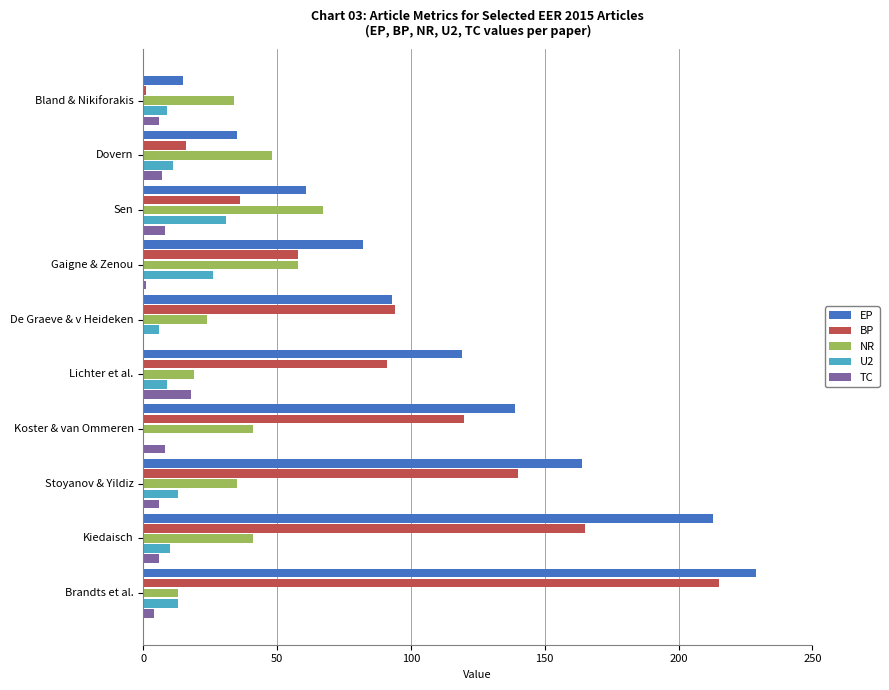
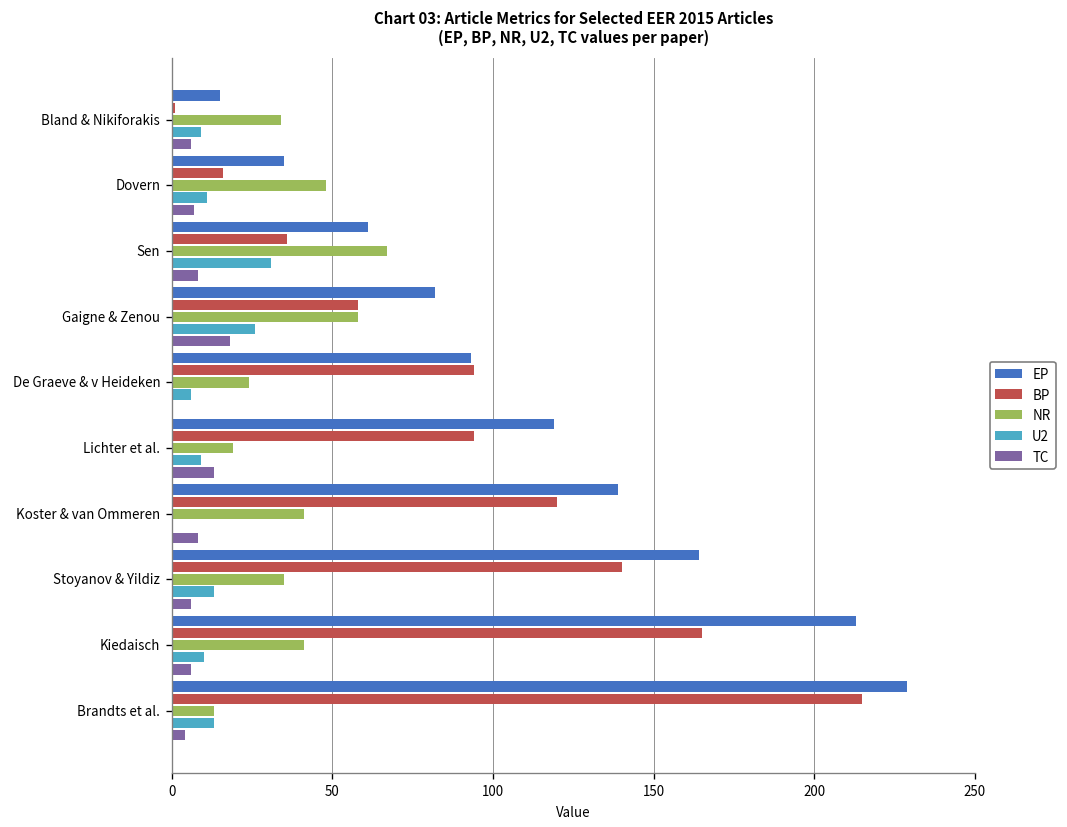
  {
    "BP": {
      "Bland & Nikiforakis": 1,
      "Dovern": 16,
      "Sen": 36,
      "Gaigne & Zenou": 58,
      "De Graeve & v Heideken": 94,
-     "Lichter et al.": 91,
+     "Lichter et al.": 94,
      "Koster & van Ommeren": 120,
      "Stoyanov & Yildiz": 140,
      "Kiedaisch": 165,
      "Brandts et al.": 215
    },
    "NR": {
      "Bland & Nikiforakis": 34,
      "Dovern": 48,
      "Sen": 67,
      "Gaigne & Zenou": 58,
      "De Graeve & v Heideken": 24,
      "Lichter et al.": 19,
      "Koster & van Ommeren": 41,
      "Stoyanov & Yildiz": 35,
      "Kiedaisch": 41,
      "Brandts et al.": 13
    },
    "TC": {
      "Bland & Nikiforakis": 6,
      "Dovern": 7,
      "Sen": 8,
-     "Gaigne & Zenou": 1,
+     "Gaigne & Zenou": 18,
      "De Graeve & v Heideken": 0,
-     "Lichter et al.": 18,
+     "Lichter et al.": 13,
      "Koster & van Ommeren": 8,
      "Stoyanov & Yildiz": 6,
      "Kiedaisch": 6,
      "Brandts et al.": 4
    }
  }
